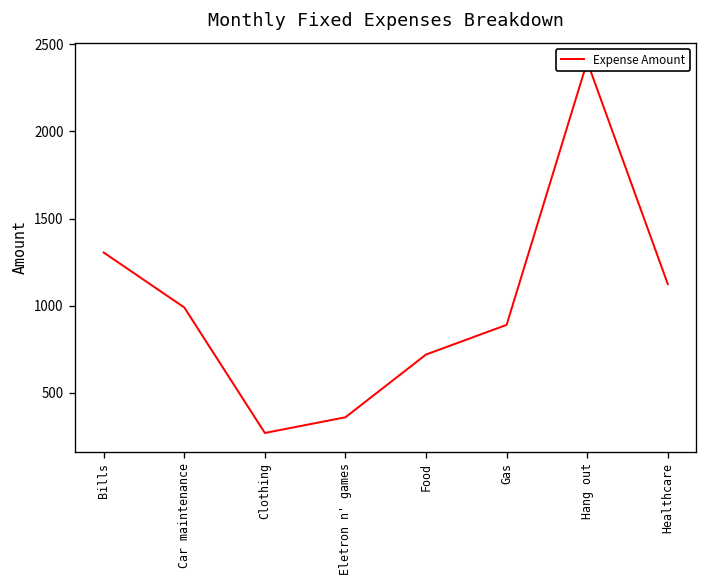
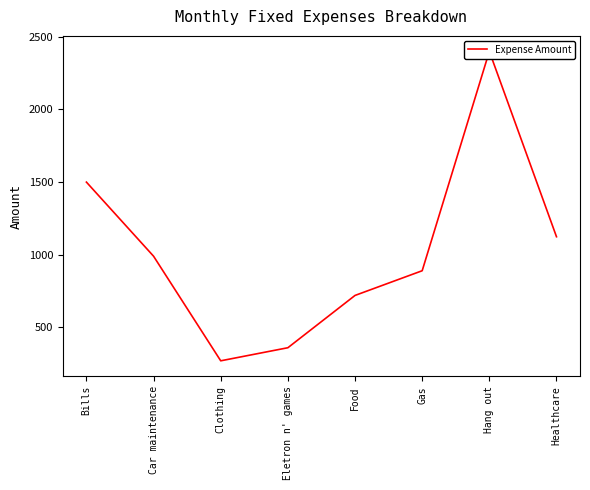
  {
-   "Bills": 1310,
+   "Bills": 1500,
    "Car maintenance": 990,
    "Clothing": 270,
    "Eletron n' games": 360,
    "Food": 720,
    "Gas": 890,
    "Healthcare": 1120
  }
